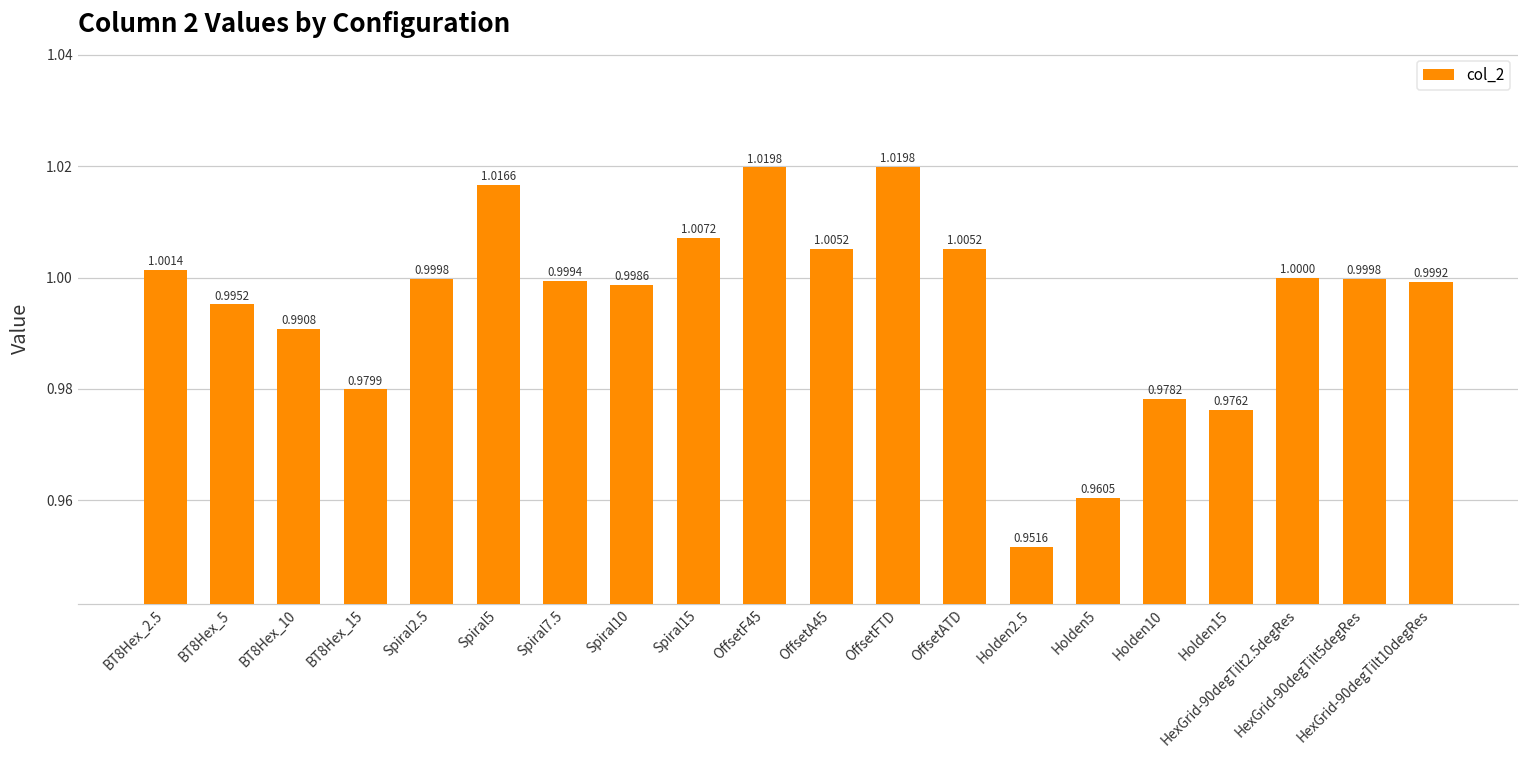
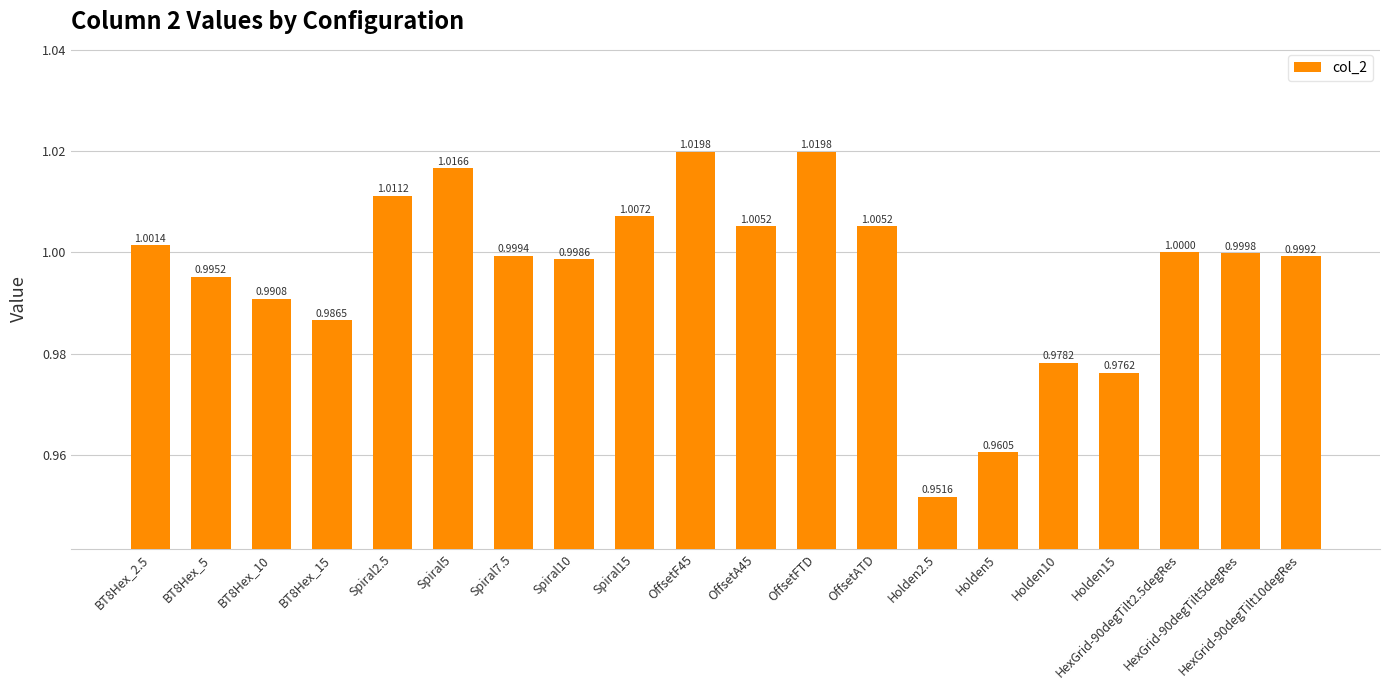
  {
    "BT8Hex_2.5": 1.0014,
    "BT8Hex_5": 0.9952,
    "BT8Hex_10": 0.9908,
-   "BT8Hex_15": 0.9799,
-   "Spiral2.5": 0.9998,
+   "BT8Hex_15": 0.9865,
+   "Spiral2.5": 1.0112,
    "Spiral5": 1.0166,
    "Spiral7.5": 0.9994,
    "Spiral10": 0.9986,
    "Spiral15": 1.0072,
    "OffsetF45": 1.0198,
    "OffsetA45": 1.0052,
    "OffsetFTD": 1.0198,
    "OffsetATD": 1.0052,
    "Holden2.5": 0.9516,
    "Holden5": 0.9605,
    "Holden10": 0.9782,
    "Holden15": 0.9762,
    "HexGrid-90degTilt2.5degRes": 1.0000,
    "HexGrid-90degTilt5degRes": 0.9998,
    "HexGrid-90degTilt10degRes": 0.9992
  }
